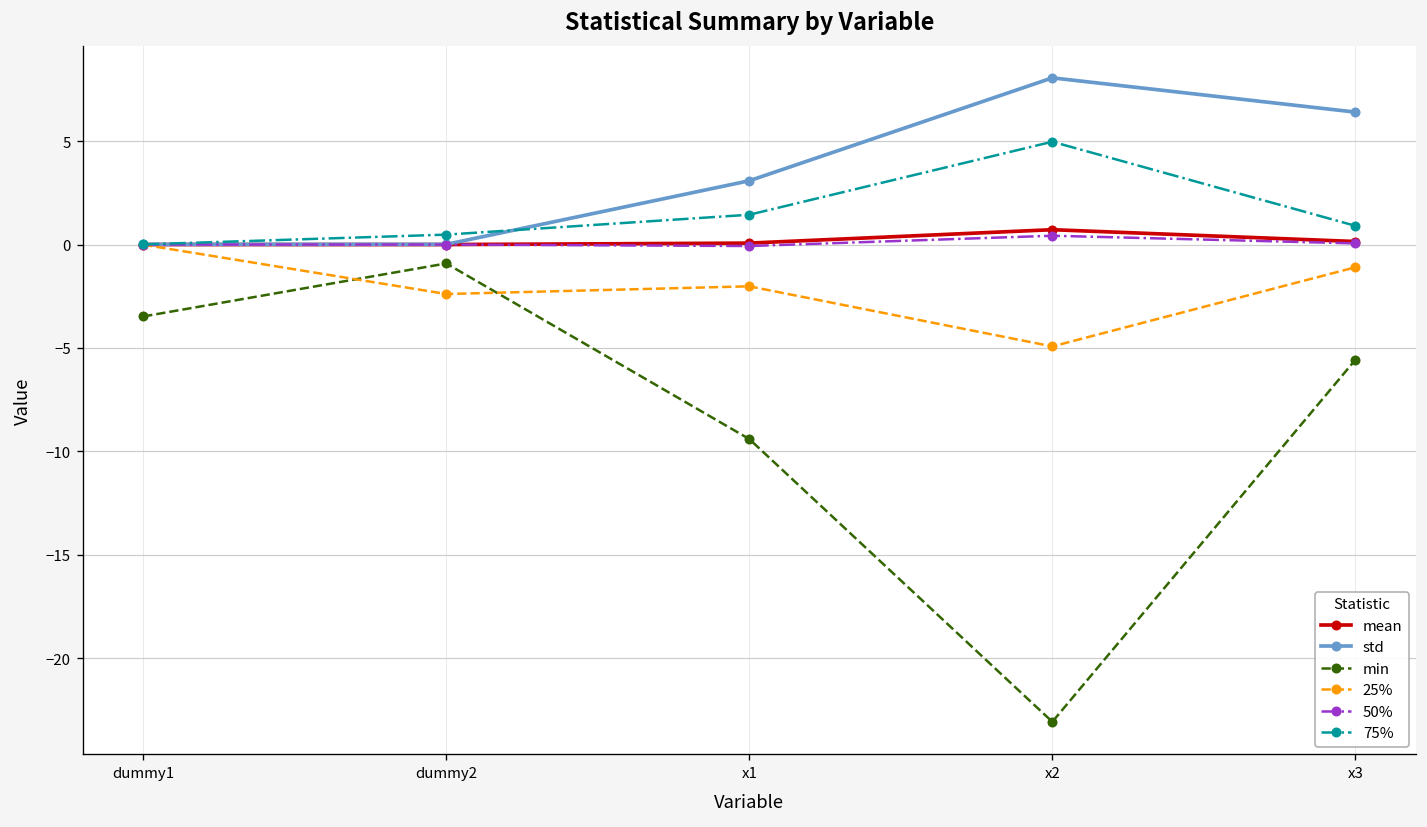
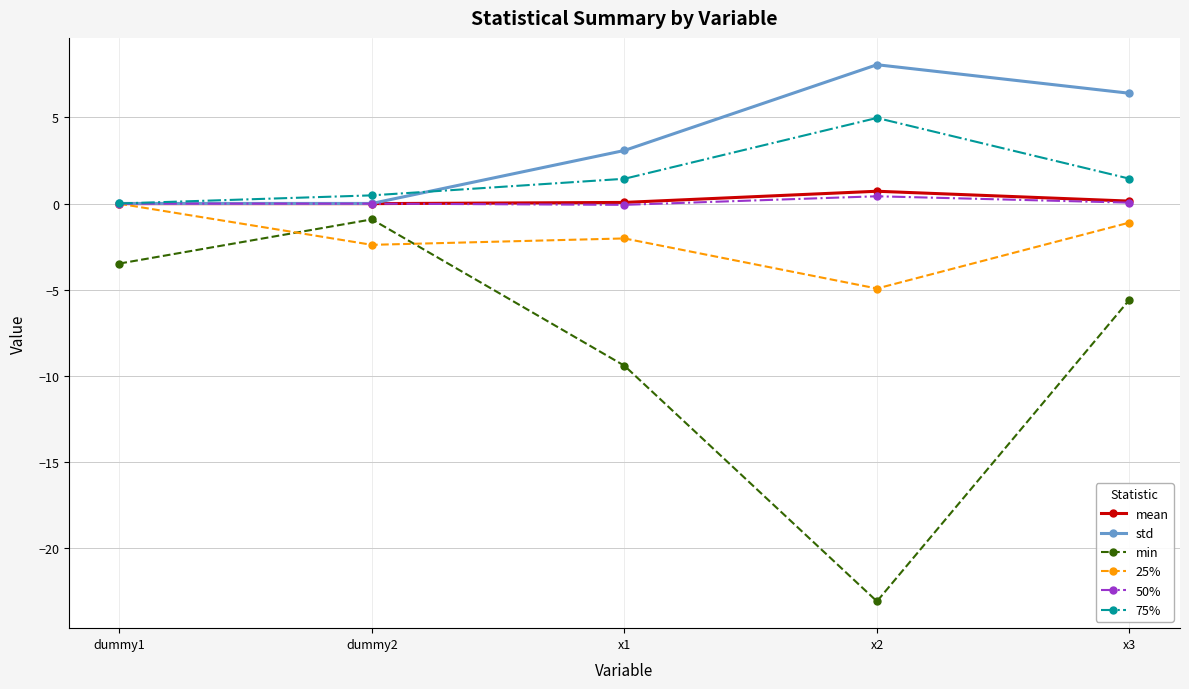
  {
    "mean": {
      "x2": 0.7
    },
    "std": {
      "x1": 3.1,
      "x2": 8.1,
      "x3": 6.4
    },
    "min": {
      "dummy1": -3.5,
      "dummy2": -0.9,
      "x1": -9.4,
      "x2": -23.1,
      "x3": -5.6
    },
    "25%": {
      "dummy2": -2.4,
      "x1": -2.0,
      "x2": -4.9,
      "x3": -1.1
    },
    "50%": {
      "x2": 0.4
    },
    "75%": {
      "dummy2": 0.5,
      "x1": 1.4,
      "x2": 5.0,
-     "x3": 0.9
+     "x3": 1.4
    }
  }
